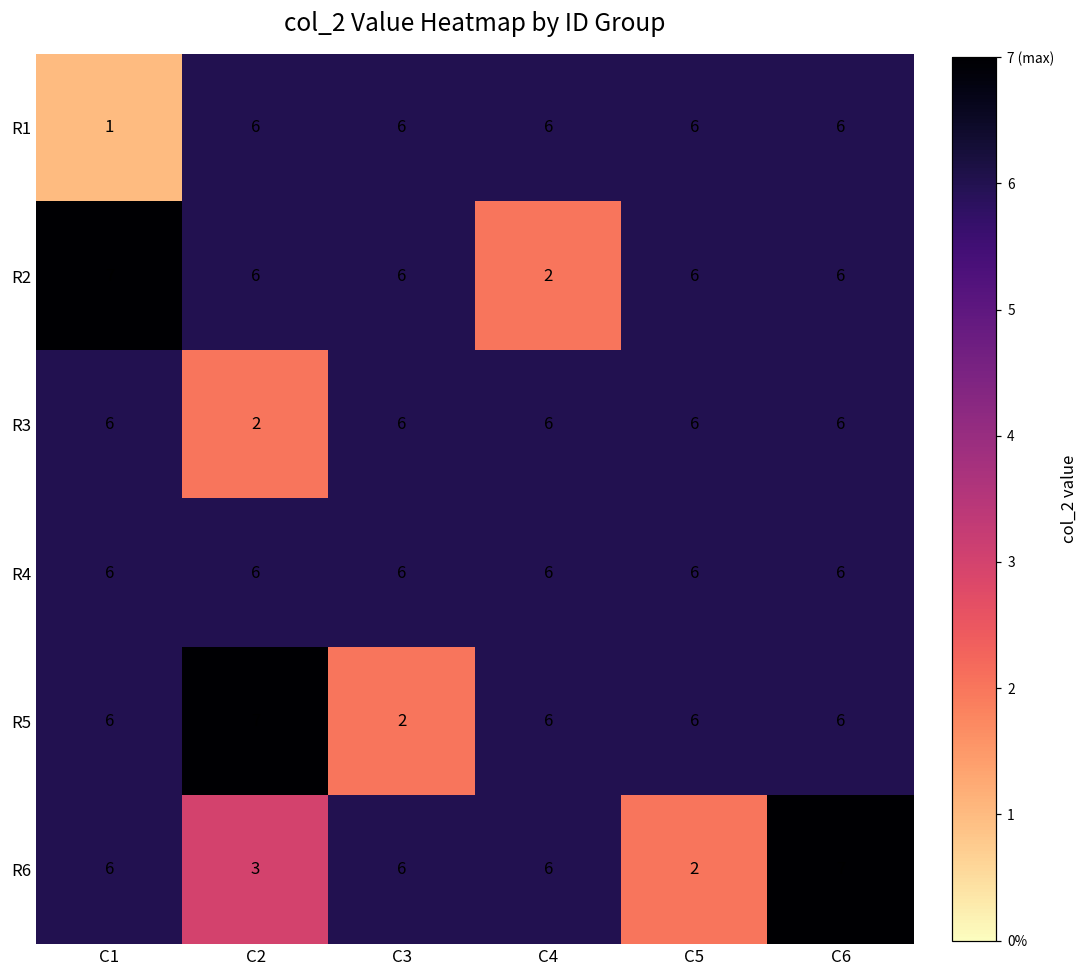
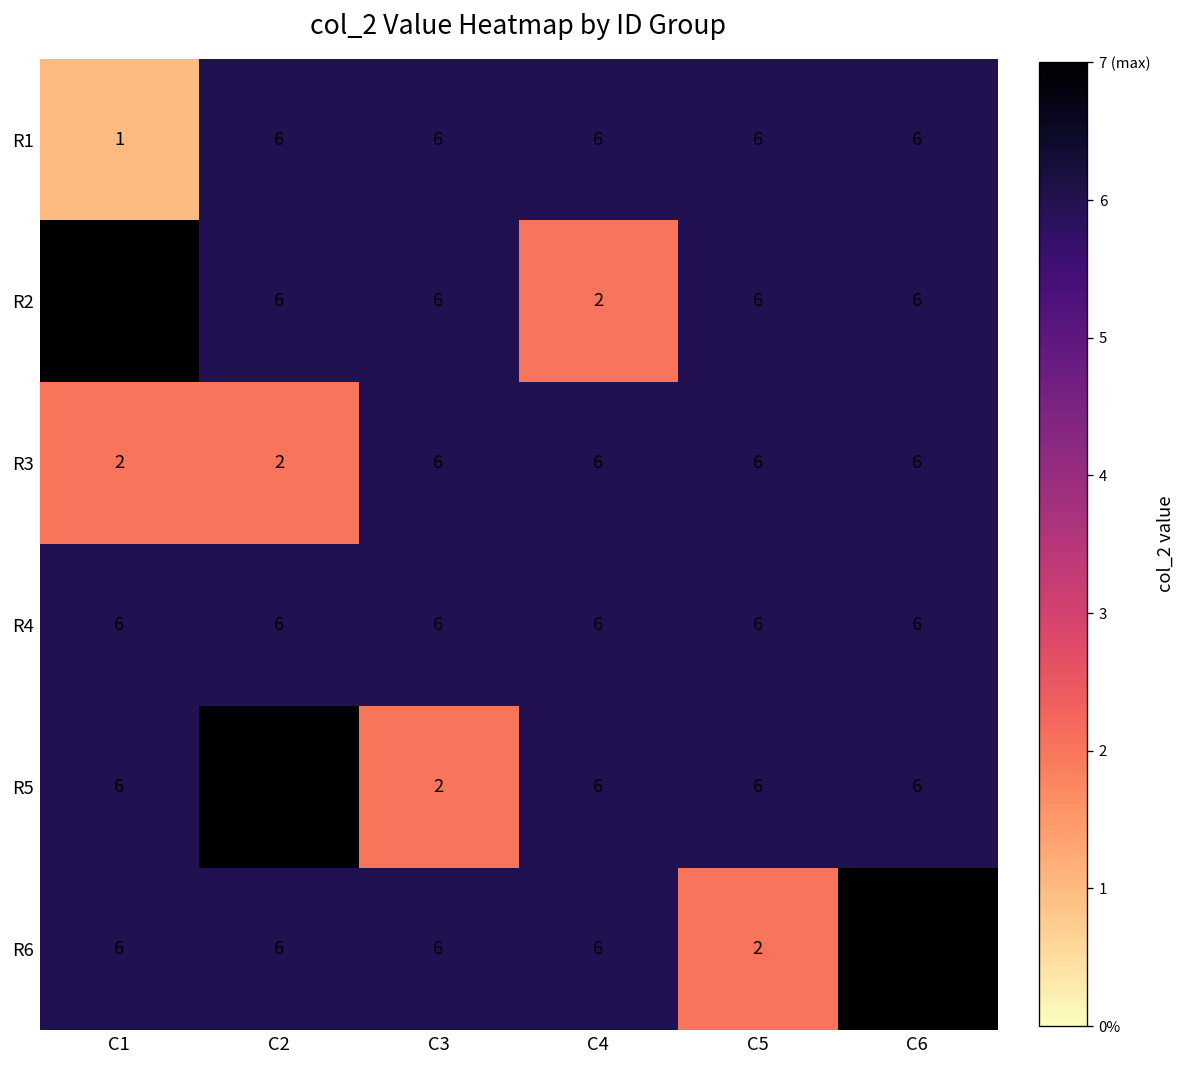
  {
    "R1": {
      "C1": 1,
      "C2": 6,
      "C3": 6,
      "C4": 6,
      "C5": 6,
      "C6": 6
    },
    "R2": {
      "C2": 6,
      "C3": 6,
      "C4": 2,
      "C5": 6,
      "C6": 6
    },
    "R3": {
-     "C1": 6,
+     "C1": 2,
      "C2": 2,
      "C3": 6,
      "C4": 6,
      "C5": 6,
      "C6": 6
    },
    "R4": {
      "C1": 6,
      "C2": 6,
      "C3": 6,
      "C4": 6,
      "C5": 6,
      "C6": 6
    },
    "R5": {
      "C1": 6,
      "C3": 2,
      "C4": 6,
      "C5": 6,
      "C6": 6
    },
    "R6": {
      "C1": 6,
-     "C2": 3,
+     "C2": 6,
      "C3": 6,
      "C4": 6,
      "C5": 2
    }
  }
